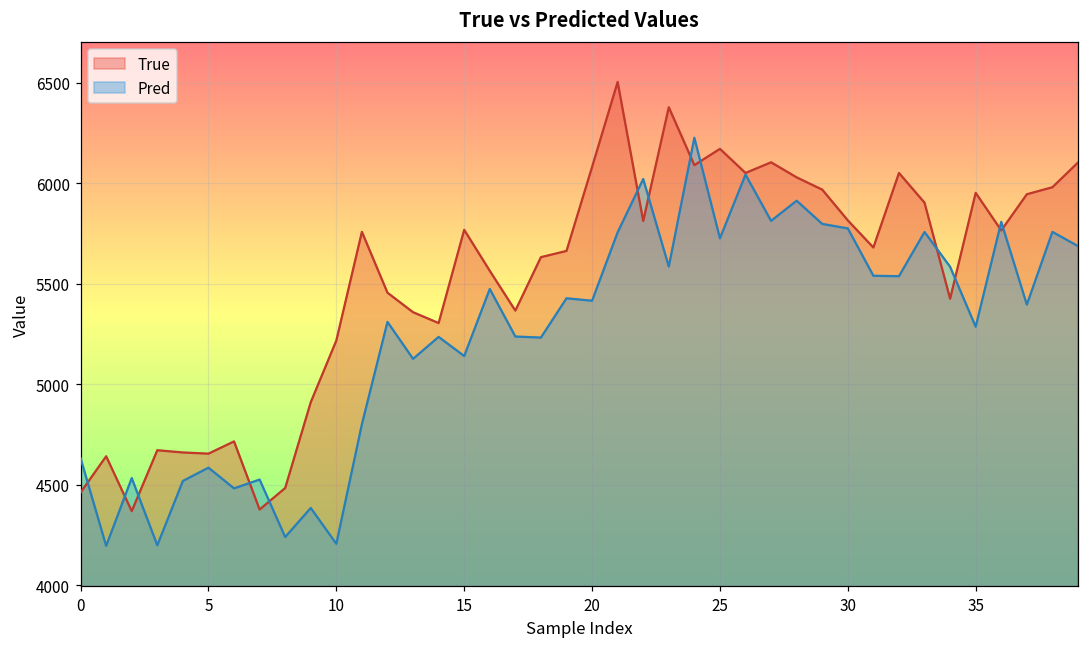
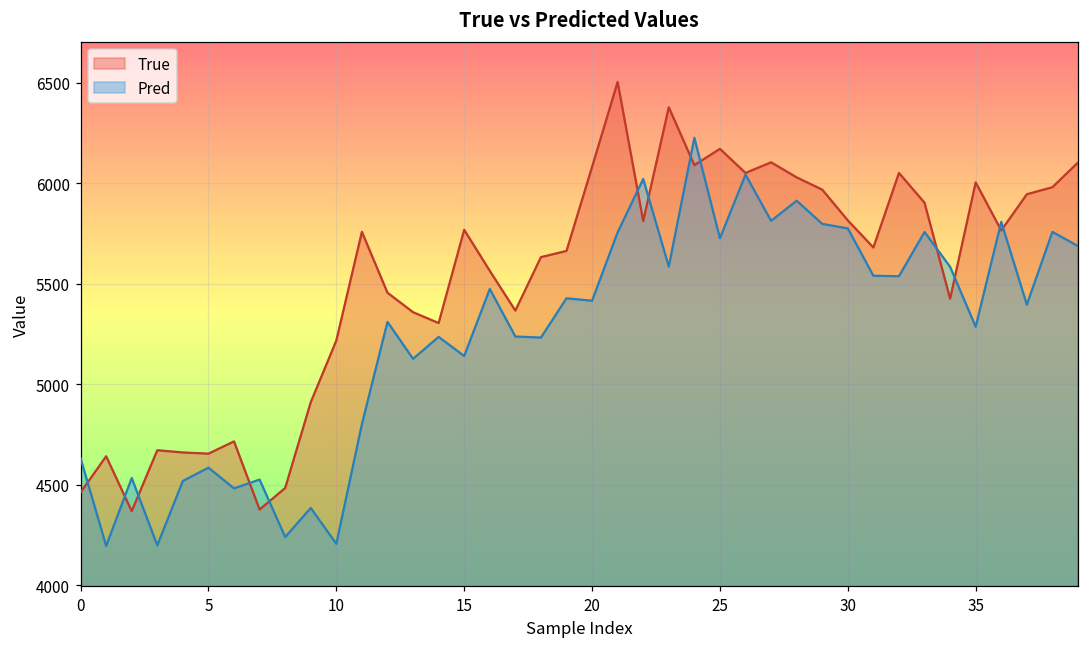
  {
    "True": {
      "0": 4460,
      "5": 4660,
      "10": 5220,
      "15": 5770,
      "20": 6080,
      "25": 6170,
      "30": 5820,
-     "35": 5950
+     "35": 6010
    },
    "Pred": {
      "0": 4630,
      "5": 4590,
      "10": 4210,
      "15": 5140,
      "20": 5420,
      "25": 5730,
      "30": 5780,
      "35": 5290
    }
  }
